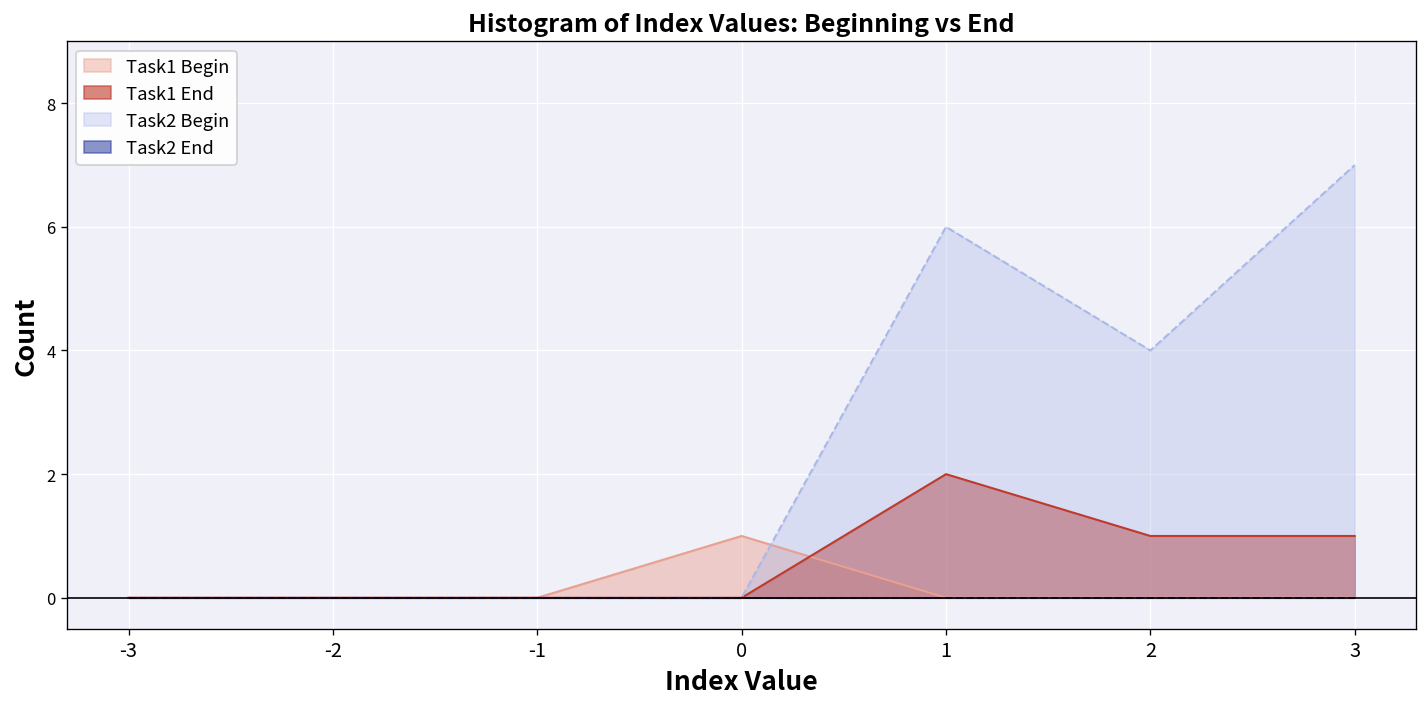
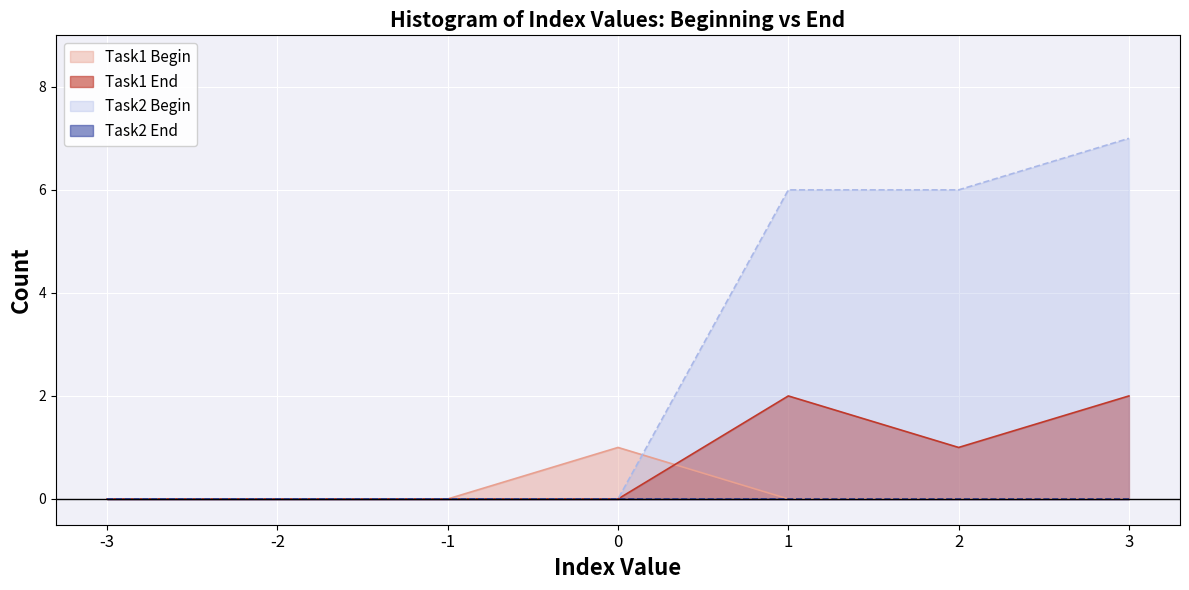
  {
    "Task1 Begin": {
      "0": 1
    },
    "Task1 End": {
      "1": 2,
      "2": 1,
-     "3": 1
+     "3": 2
    },
    "Task2 Begin": {
      "1": 6,
-     "2": 4,
+     "2": 6,
      "3": 7
    }
  }
